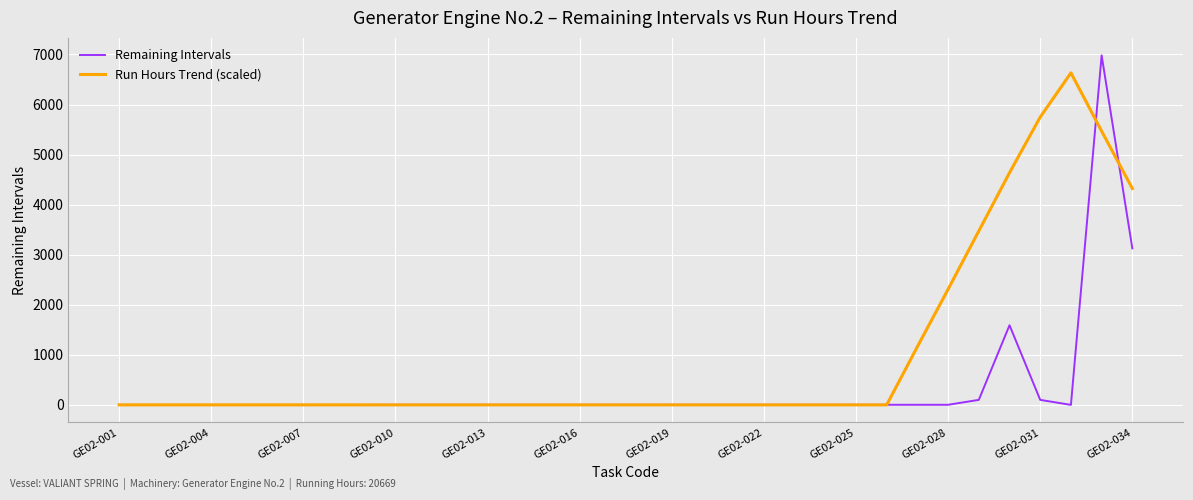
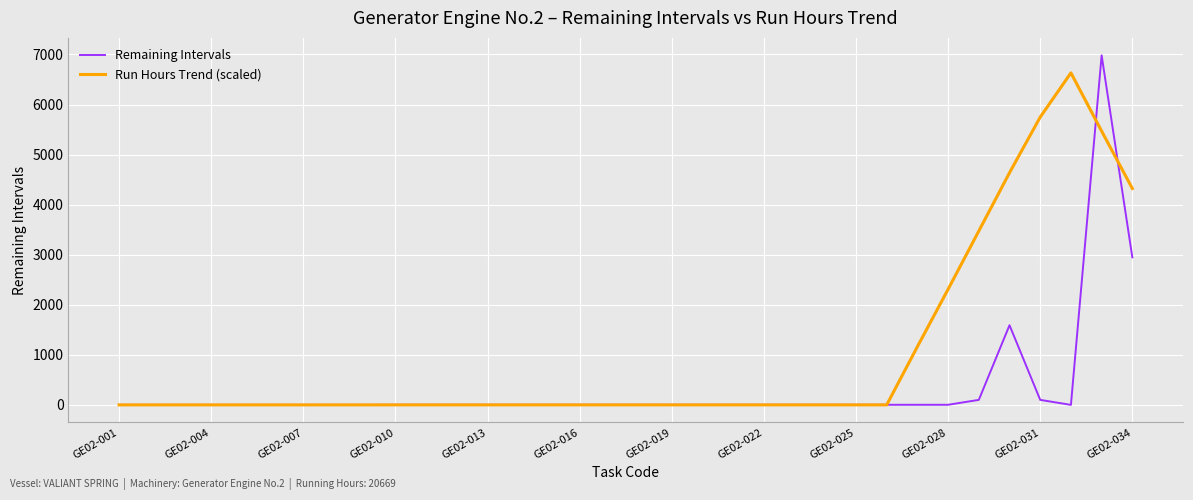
  {
    "Remaining Intervals": {
      "GE02-028": 0,
      "GE02-031": 100,
-     "GE02-034": 3100
+     "GE02-034": 2900
    },
    "Run Hours Trend (scaled)": {
      "GE02-028": 2300,
      "GE02-031": 5700,
      "GE02-034": 4300
    }
  }
